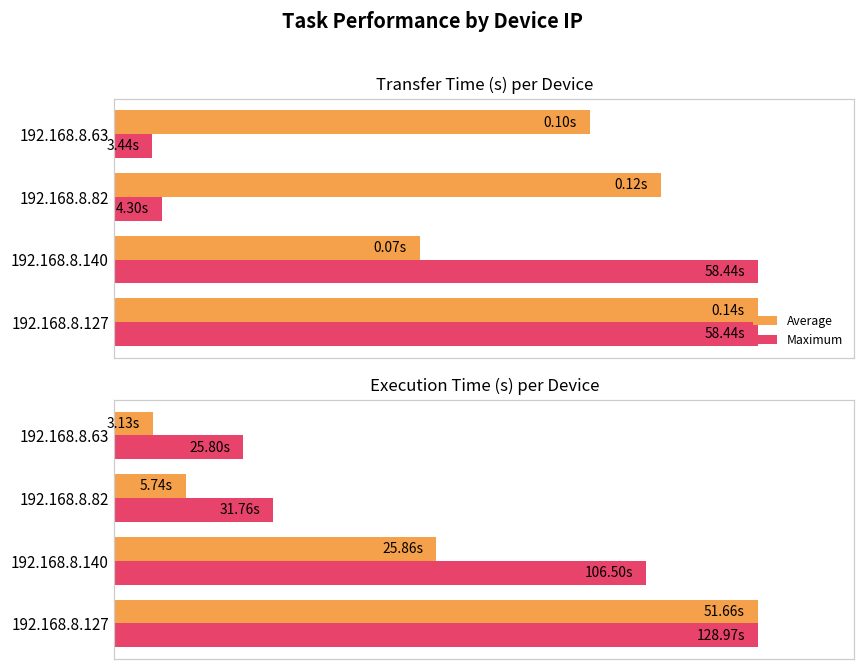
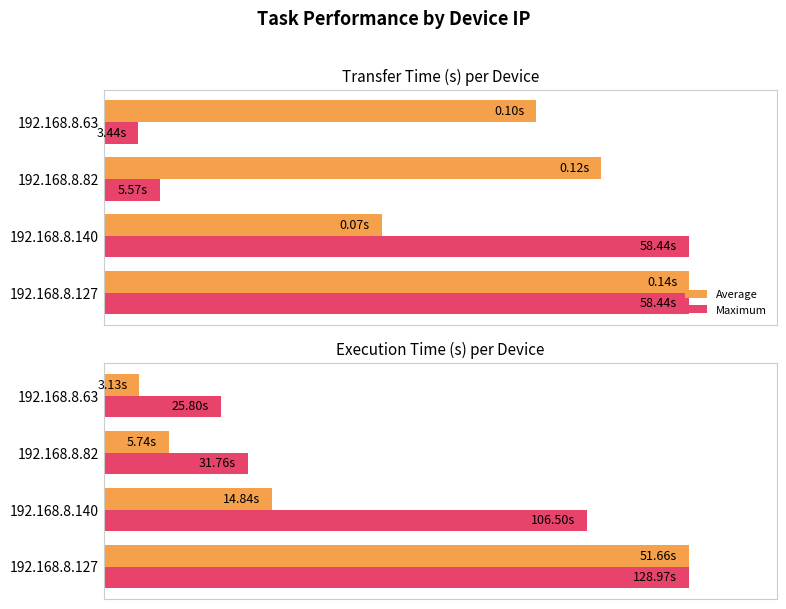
  {
    "Transfer Time (s) per Device": {
      "Maximum": {
-       "192.168.8.82": "4.30s"
+       "192.168.8.82": "5.57s"
      }
    },
    "Execution Time (s) per Device": {
      "Average": {
-       "192.168.8.140": "25.86s"
+       "192.168.8.140": "14.84s"
      }
    }
  }
